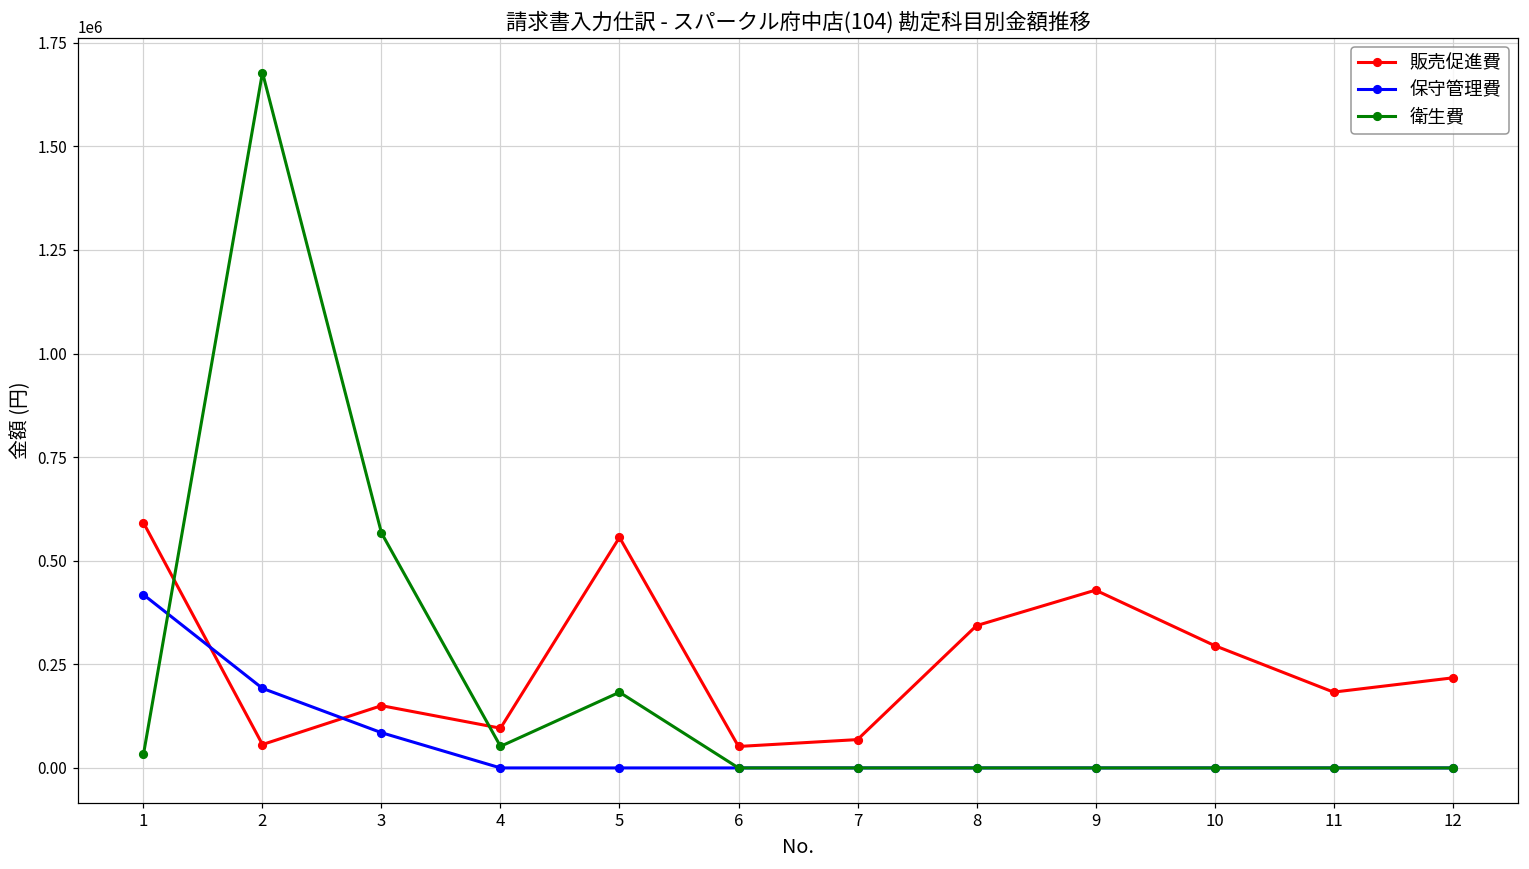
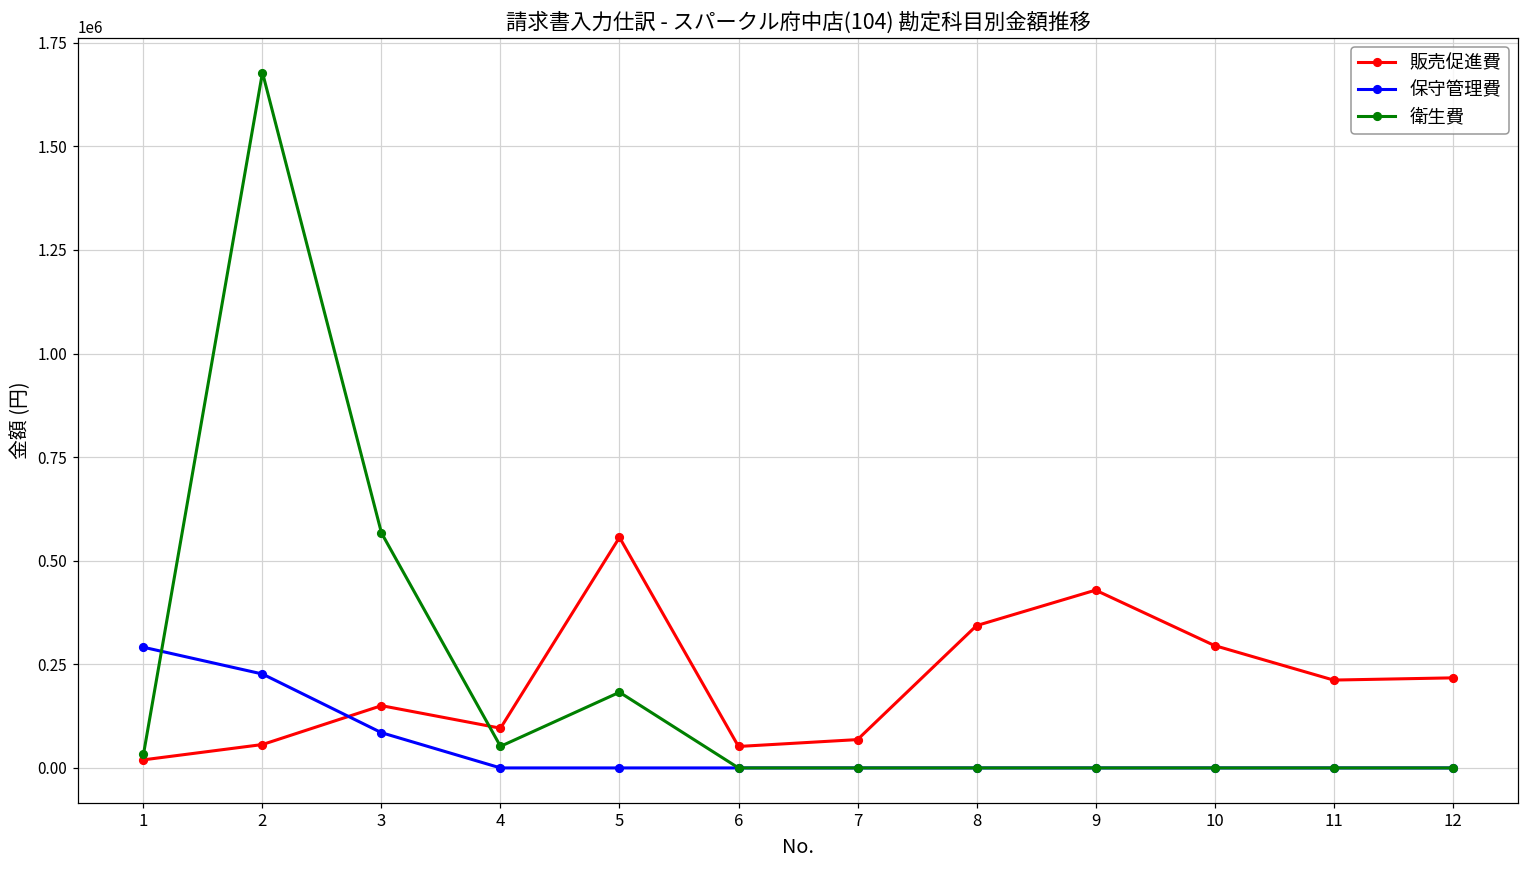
  {
    "販売促進費": {
-     "1": 590000,
+     "1": 20000,
      "2": 60000,
      "3": 150000,
      "4": 100000,
      "5": 560000,
      "6": 50000,
      "7": 70000,
      "8": 340000,
      "9": 430000,
      "10": 300000,
-     "11": 180000,
+     "11": 210000,
      "12": 220000
    },
    "保守管理費": {
-     "1": 420000,
-     "2": 190000,
+     "1": 290000,
+     "2": 230000,
      "3": 90000,
      "4": 0,
      "5": 0
    },
    "衛生費": {
      "1": 30000,
      "2": 1680000,
      "3": 570000,
      "4": 50000,
      "5": 180000
    }
  }
